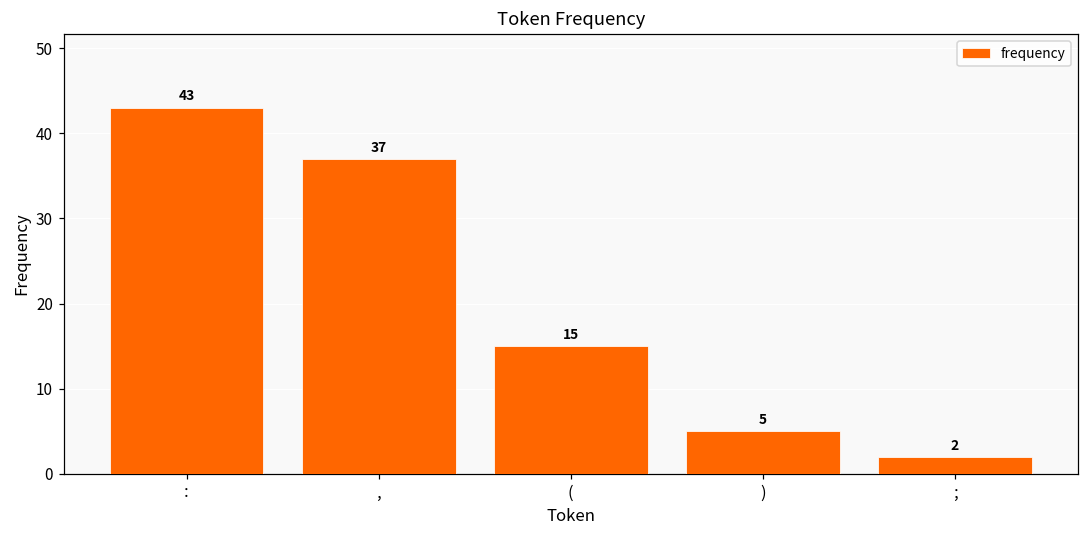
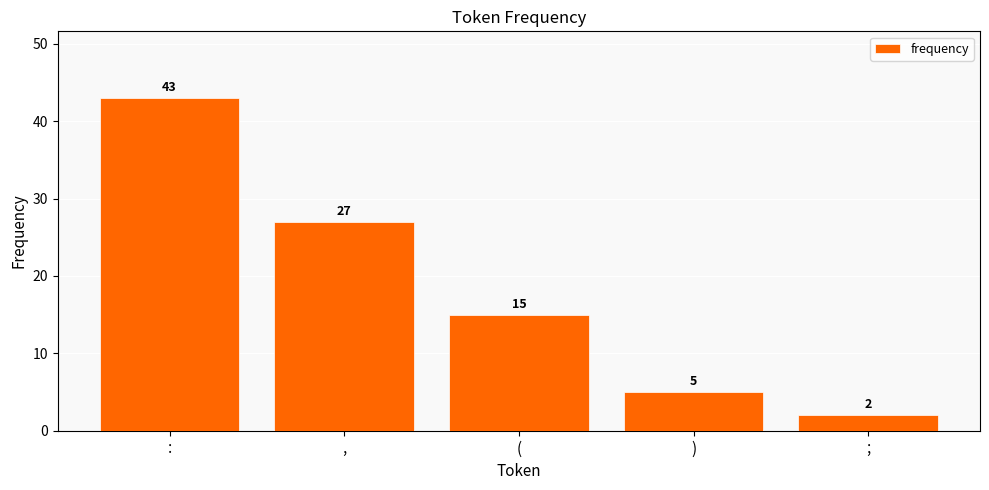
  {
    ":": 43,
-   ",": 37,
+   ",": 27,
    "(": 15,
    ")": 5,
    ";": 2
  }
